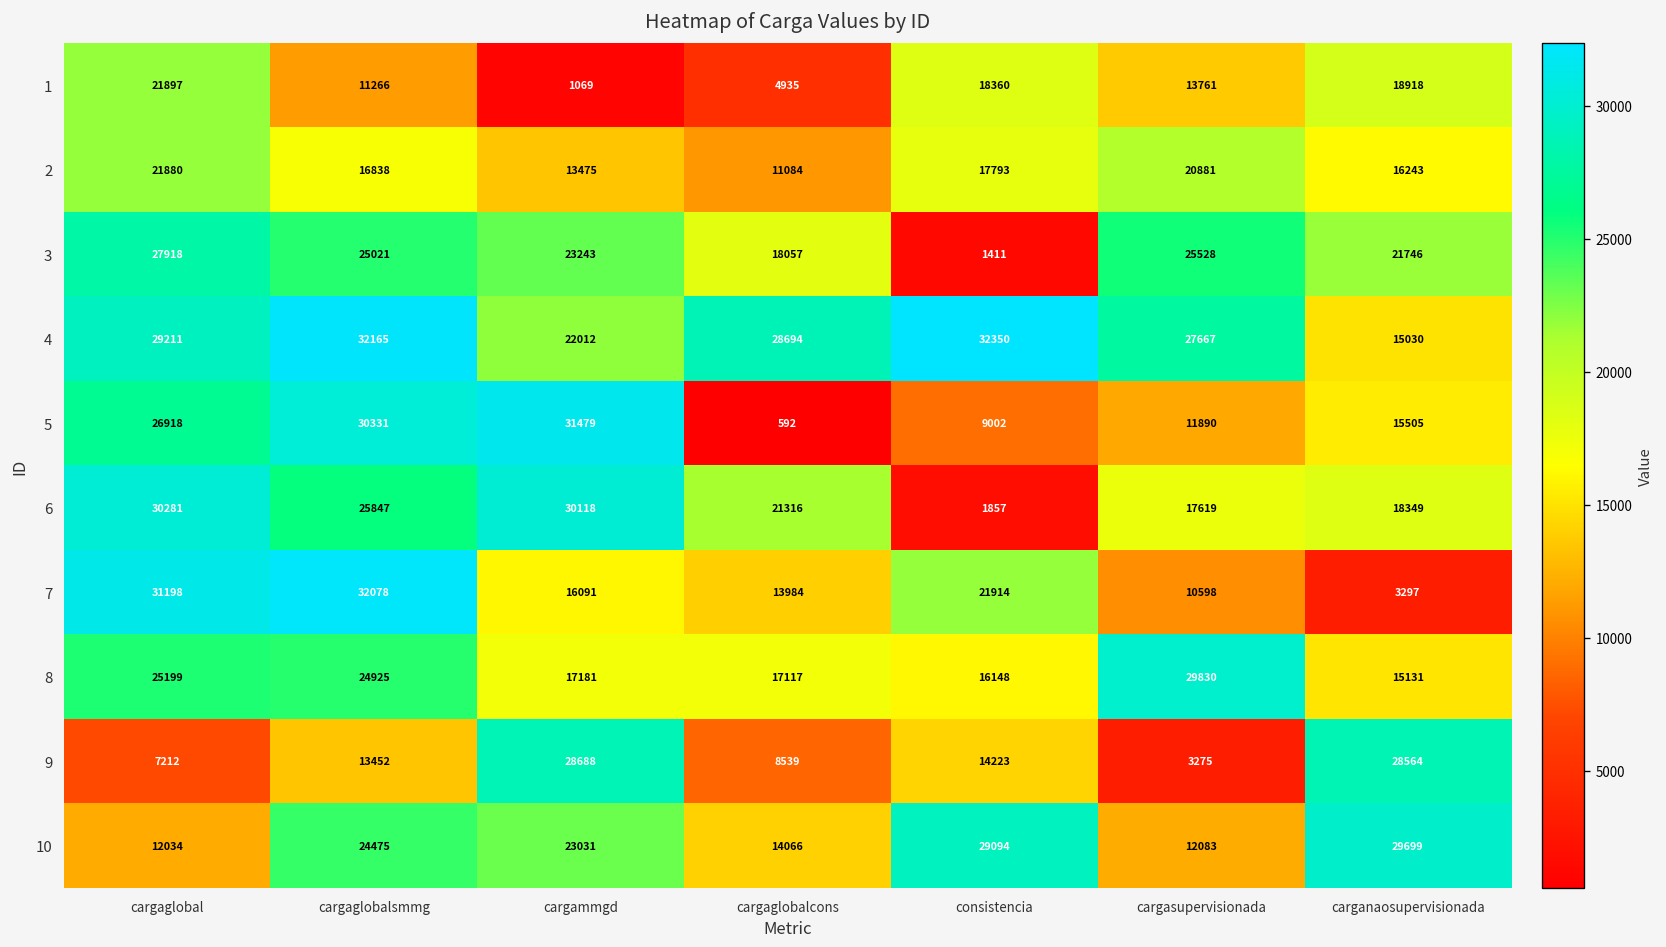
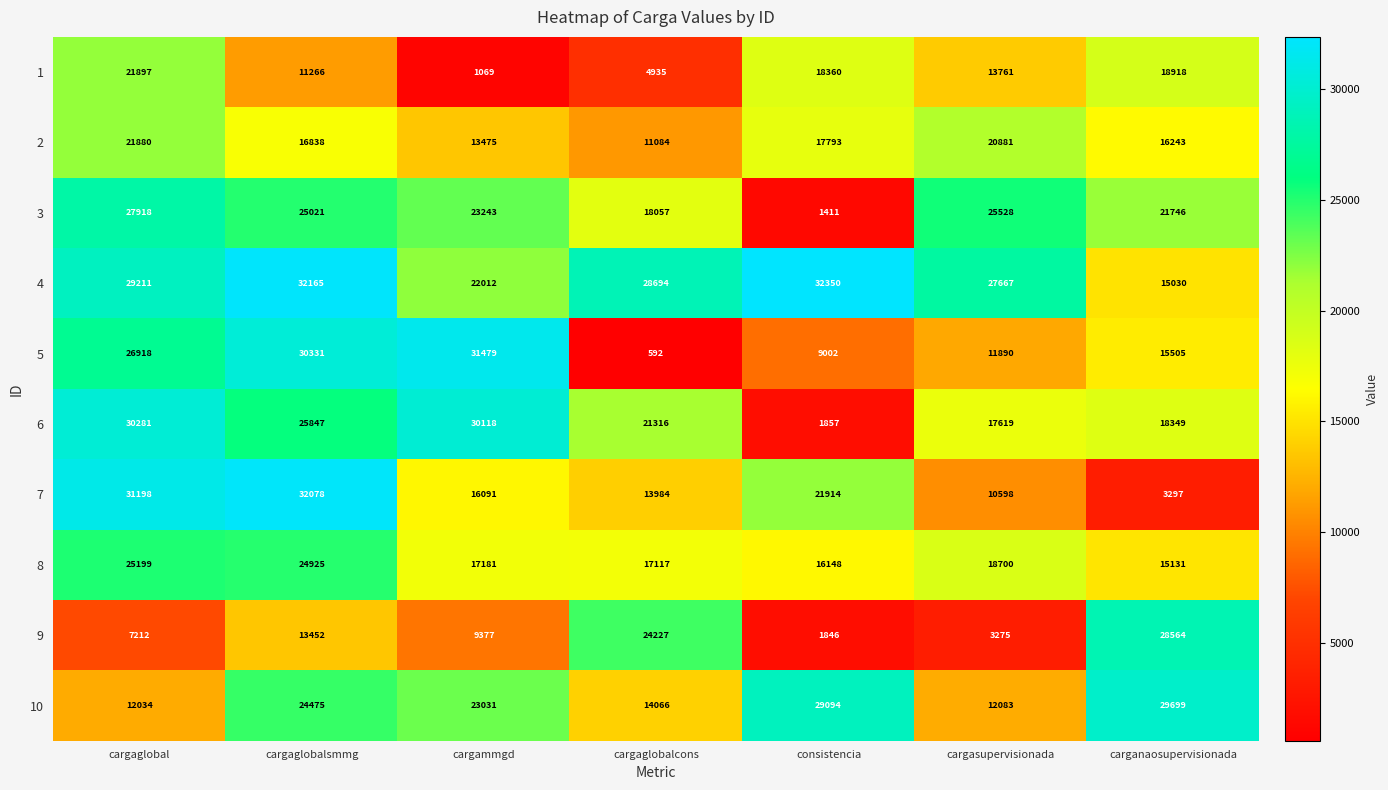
  {
    "1": {
      "cargaglobal": 21897,
      "cargaglobalsmmg": 11266,
      "cargammgd": 1069,
      "cargaglobalcons": 4935,
      "consistencia": 18360,
      "cargasupervisionada": 13761,
      "carganaosupervisionada": 18918
    },
    "2": {
      "cargaglobal": 21880,
      "cargaglobalsmmg": 16838,
      "cargammgd": 13475,
      "cargaglobalcons": 11084,
      "consistencia": 17793,
      "cargasupervisionada": 20881,
      "carganaosupervisionada": 16243
    },
    "3": {
      "cargaglobal": 27918,
      "cargaglobalsmmg": 25021,
      "cargammgd": 23243,
      "cargaglobalcons": 18057,
      "consistencia": 1411,
      "cargasupervisionada": 25528,
      "carganaosupervisionada": 21746
    },
    "4": {
      "cargaglobal": 29211,
      "cargaglobalsmmg": 32165,
      "cargammgd": 22012,
      "cargaglobalcons": 28694,
      "consistencia": 32350,
      "cargasupervisionada": 27667,
      "carganaosupervisionada": 15030
    },
    "5": {
      "cargaglobal": 26918,
      "cargaglobalsmmg": 30331,
      "cargammgd": 31479,
      "cargaglobalcons": 592,
      "consistencia": 9002,
      "cargasupervisionada": 11890,
      "carganaosupervisionada": 15505
    },
    "6": {
      "cargaglobal": 30281,
      "cargaglobalsmmg": 25847,
      "cargammgd": 30118,
      "cargaglobalcons": 21316,
      "consistencia": 1857,
      "cargasupervisionada": 17619,
      "carganaosupervisionada": 18349
    },
    "7": {
      "cargaglobal": 31198,
      "cargaglobalsmmg": 32078,
      "cargammgd": 16091,
      "cargaglobalcons": 13984,
      "consistencia": 21914,
      "cargasupervisionada": 10598,
      "carganaosupervisionada": 3297
    },
    "8": {
      "cargaglobal": 25199,
      "cargaglobalsmmg": 24925,
      "cargammgd": 17181,
      "cargaglobalcons": 17117,
      "consistencia": 16148,
-     "cargasupervisionada": 29830,
+     "cargasupervisionada": 18700,
      "carganaosupervisionada": 15131
    },
    "9": {
      "cargaglobal": 7212,
      "cargaglobalsmmg": 13452,
-     "cargammgd": 28688,
-     "cargaglobalcons": 8539,
-     "consistencia": 14223,
+     "cargammgd": 9377,
+     "cargaglobalcons": 24227,
+     "consistencia": 1846,
      "cargasupervisionada": 3275,
      "carganaosupervisionada": 28564
    },
    "10": {
      "cargaglobal": 12034,
      "cargaglobalsmmg": 24475,
      "cargammgd": 23031,
      "cargaglobalcons": 14066,
      "consistencia": 29094,
      "cargasupervisionada": 12083,
      "carganaosupervisionada": 29699
    }
  }
